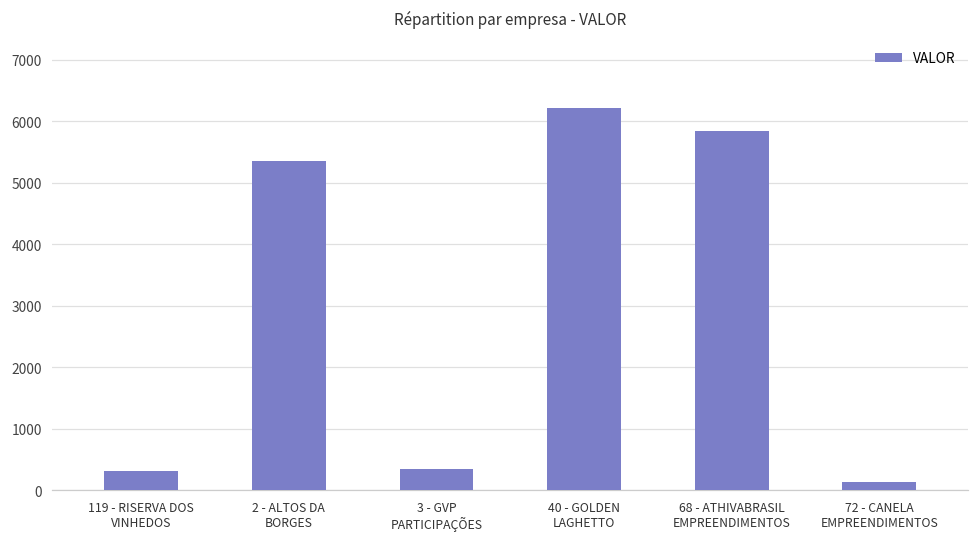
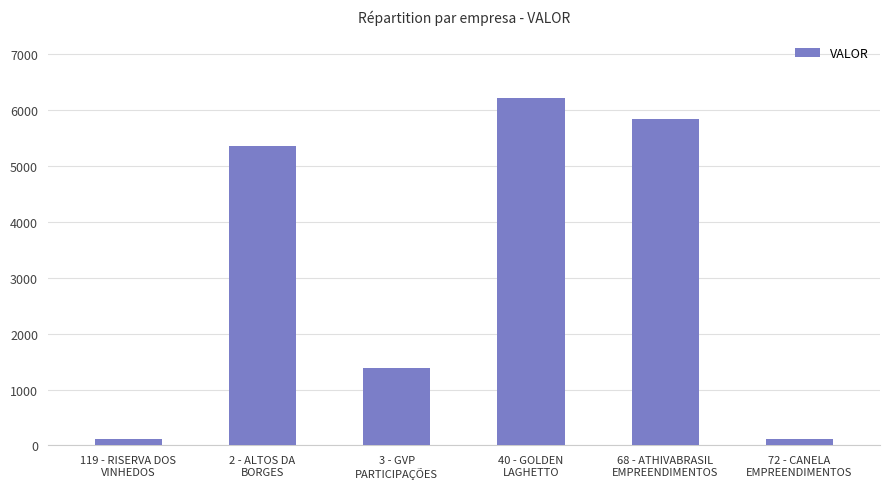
  {
-   "119 - RISERVA DOS VINHEDOS": 300,
+   "119 - RISERVA DOS VINHEDOS": 100,
    "2 - ALTOS DA BORGES": 5400,
-   "3 - GVP PARTICIPAÇÕES": 300,
+   "3 - GVP PARTICIPAÇÕES": 1400,
    "40 - GOLDEN LAGHETTO": 6200,
    "68 - ATHIVABRASIL EMPREENDIMENTOS": 5800,
    "72 - CANELA EMPREENDIMENTOS": 100
  }
